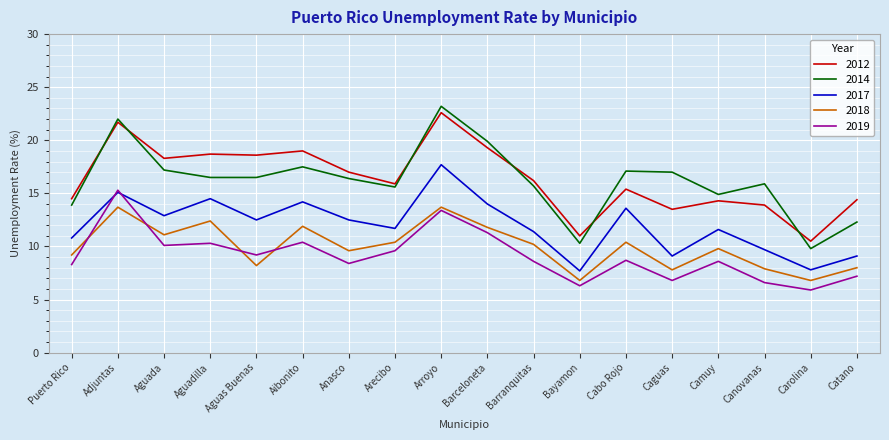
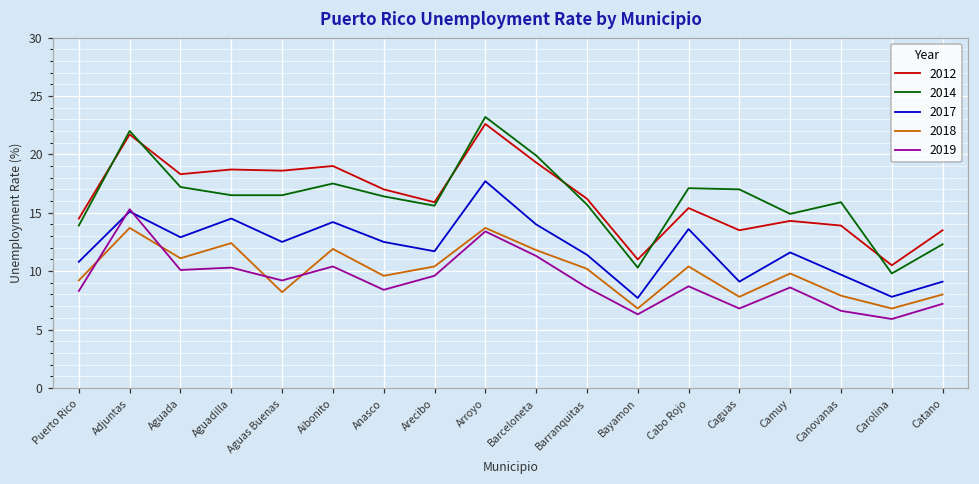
  {
    "2012": {
      "Puerto Rico": 14.5,
      "Adjuntas": 21.7,
      "Aguada": 18.3,
      "Aguadilla": 18.7,
      "Aguas Buenas": 18.6,
      "Aibonito": 19.0,
      "Anasco": 17.0,
      "Arecibo": 15.9,
      "Arroyo": 22.6,
      "Barceloneta": 19.3,
      "Barranquitas": 16.2,
      "Bayamon": 11.0,
      "Cabo Rojo": 15.4,
      "Caguas": 13.5,
      "Camuy": 14.3,
      "Canovanas": 13.9,
      "Carolina": 10.5,
-     "Catano": 14.4
+     "Catano": 13.5
    },
    "2014": {
      "Puerto Rico": 13.9,
      "Adjuntas": 22.0,
      "Aguada": 17.2,
      "Aguadilla": 16.5,
      "Aguas Buenas": 16.5,
      "Aibonito": 17.5,
      "Anasco": 16.4,
      "Arecibo": 15.6,
      "Arroyo": 23.2,
      "Barceloneta": 19.9,
      "Barranquitas": 15.7,
      "Bayamon": 10.3,
      "Cabo Rojo": 17.1,
      "Caguas": 17.0,
      "Camuy": 14.9,
      "Canovanas": 15.9,
      "Carolina": 9.8,
      "Catano": 12.3
    },
    "2017": {
      "Puerto Rico": 10.8,
      "Aguada": 12.9,
      "Aguadilla": 14.5,
      "Aguas Buenas": 12.5,
      "Aibonito": 14.2,
      "Anasco": 12.5,
      "Arecibo": 11.7,
      "Arroyo": 17.7,
      "Barceloneta": 14.0,
      "Barranquitas": 11.4,
      "Bayamon": 7.7,
      "Cabo Rojo": 13.6,
      "Caguas": 9.1,
      "Camuy": 11.6,
      "Canovanas": 9.7,
      "Carolina": 7.8,
      "Catano": 9.1
    },
    "2018": {
      "Puerto Rico": 9.2,
      "Adjuntas": 13.7,
      "Aguada": 11.1,
      "Aguadilla": 12.4,
      "Aguas Buenas": 8.2,
      "Aibonito": 11.9,
      "Anasco": 9.6,
      "Arecibo": 10.4,
      "Arroyo": 13.7,
      "Barceloneta": 11.8,
      "Barranquitas": 10.2,
      "Bayamon": 6.8,
      "Cabo Rojo": 10.4,
      "Caguas": 7.8,
      "Camuy": 9.8,
      "Canovanas": 7.9,
      "Carolina": 6.8,
      "Catano": 8.0
    },
    "2019": {
      "Puerto Rico": 8.3,
      "Aguada": 10.1,
      "Aguadilla": 10.3,
      "Aguas Buenas": 9.2,
      "Aibonito": 10.4,
      "Anasco": 8.4,
      "Arecibo": 9.6,
      "Arroyo": 13.4,
      "Barceloneta": 11.3,
      "Barranquitas": 8.6,
      "Bayamon": 6.3,
      "Cabo Rojo": 8.7,
      "Caguas": 6.8,
      "Camuy": 8.6,
      "Canovanas": 6.6,
      "Carolina": 5.9,
      "Catano": 7.2
    }
  }
